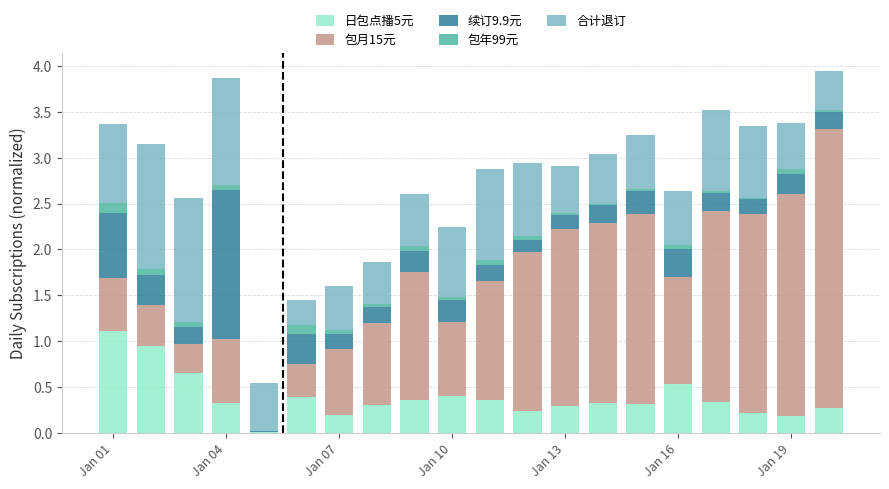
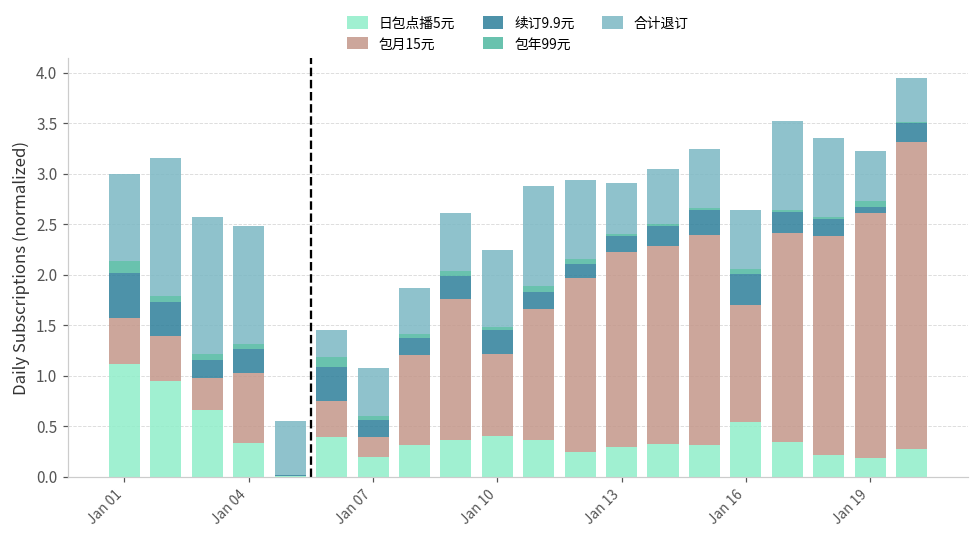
  {
    "包月15元": {
-     "Jan 01": 0.6,
+     "Jan 01": 0.5,
      "Jan 04": 0.7,
-     "Jan 07": 0.7,
+     "Jan 07": 0.2,
      "Jan 10": 0.8,
      "Jan 13": 1.9,
      "Jan 16": 1.2,
      "Jan 19": 2.4
    },
    "续订9.9元": {
-     "Jan 01": 0.7,
-     "Jan 04": 1.6,
+     "Jan 01": 0.5,
+     "Jan 04": 0.2,
      "Jan 07": 0.2,
      "Jan 10": 0.2,
      "Jan 13": 0.2,
      "Jan 16": 0.3,
-     "Jan 19": 0.2
+     "Jan 19": 0.1
    }
  }
